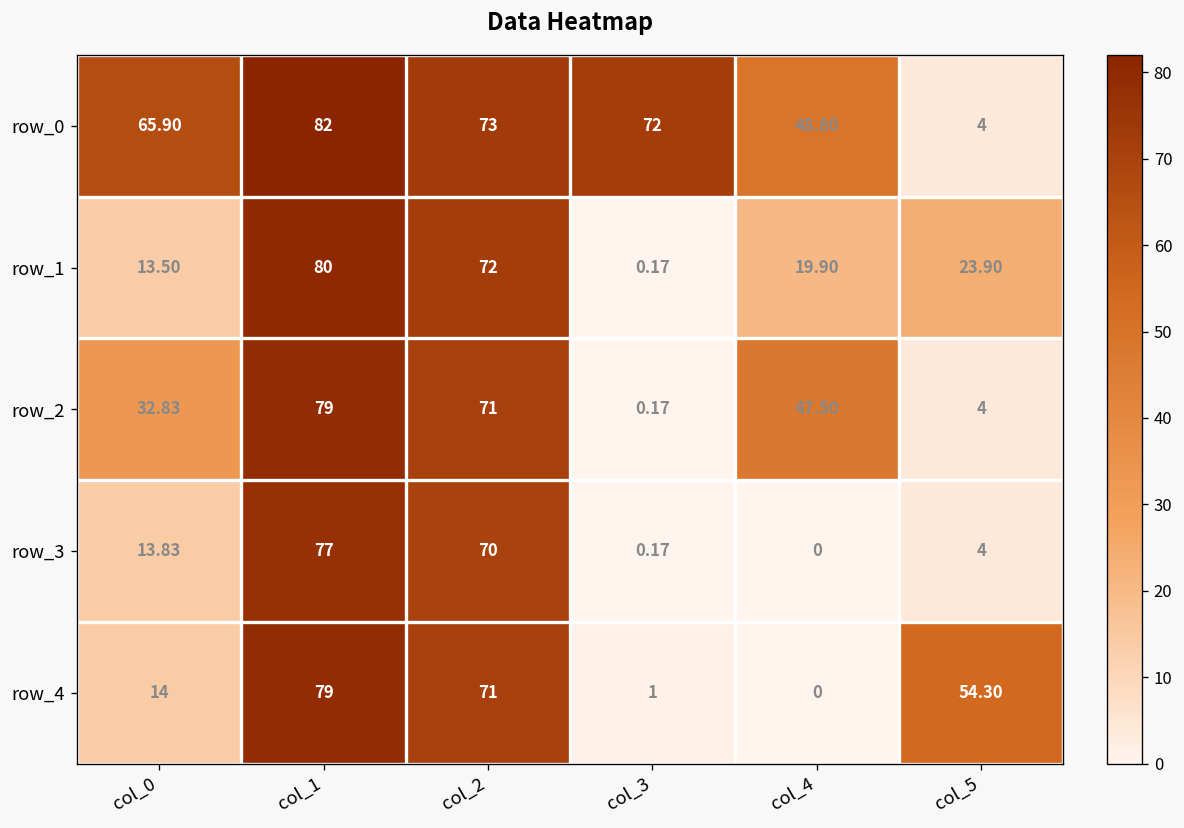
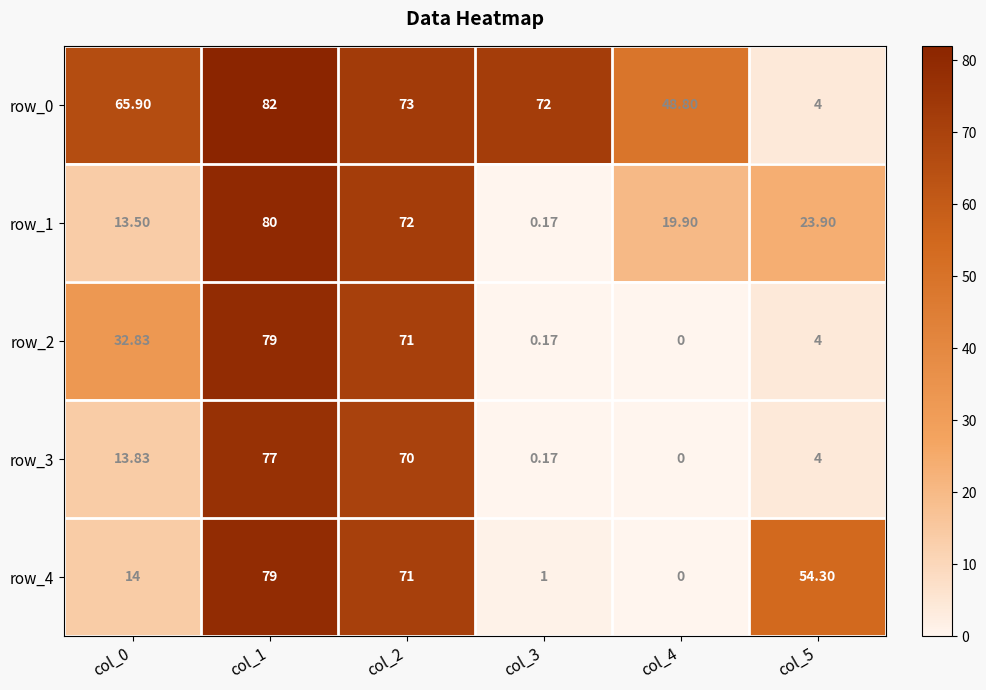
  {
    "row_0": {
      "col_0": 65.90,
      "col_1": 82,
      "col_2": 73,
      "col_3": 72,
      "col_4": 48.80,
      "col_5": 4
    },
    "row_1": {
      "col_0": 13.50,
      "col_1": 80,
      "col_2": 72,
      "col_3": 0.17,
      "col_4": 19.90,
      "col_5": 23.90
    },
    "row_2": {
      "col_0": 32.83,
      "col_1": 79,
      "col_2": 71,
      "col_3": 0.17,
-     "col_4": 47.50,
+     "col_4": 0,
      "col_5": 4
    },
    "row_3": {
      "col_0": 13.83,
      "col_1": 77,
      "col_2": 70,
      "col_3": 0.17,
      "col_4": 0,
      "col_5": 4
    },
    "row_4": {
      "col_0": 14,
      "col_1": 79,
      "col_2": 71,
      "col_3": 1,
      "col_4": 0,
      "col_5": 54.30
    }
  }
